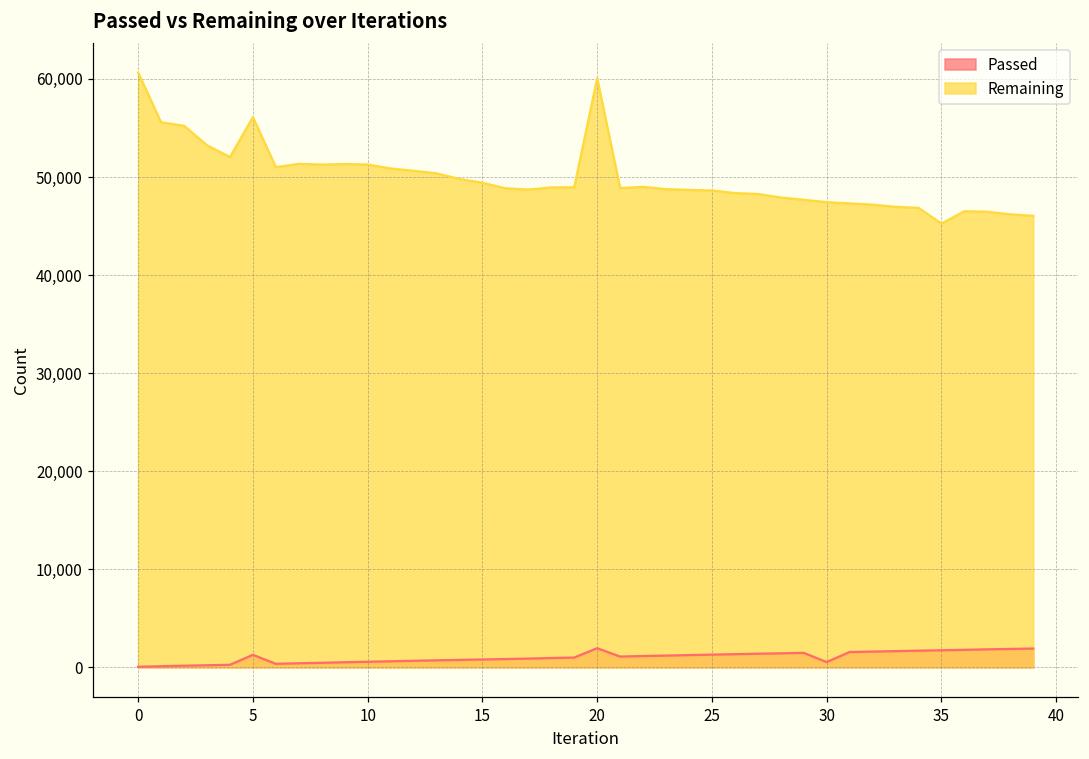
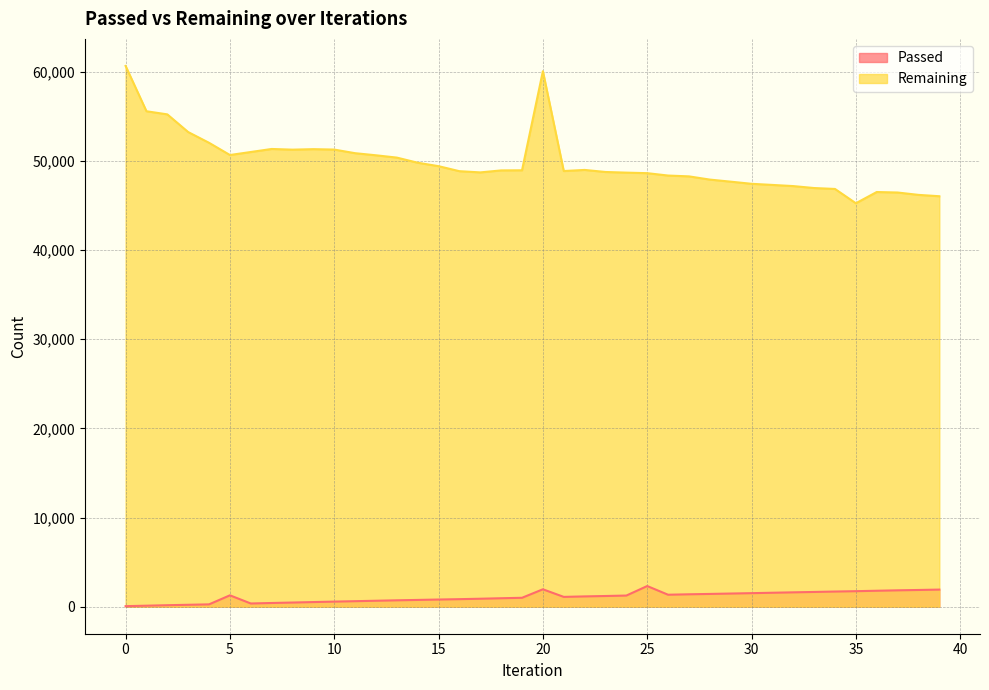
  {
    "Passed": {
      "0": "0",
      "5": "1,000",
      "10": "1,000",
      "15": "1,000",
      "20": "2,000",
-     "25": "1,000",
-     "30": "1,000",
+     "25": "2,000",
+     "30": "2,000",
      "35": "2,000"
    },
    "Remaining": {
      "0": "61,000",
-     "5": "56,000",
+     "5": "51,000",
      "10": "51,000",
      "15": "49,000",
      "20": "60,000",
      "25": "49,000",
      "30": "47,000",
      "35": "45,000"
    }
  }
